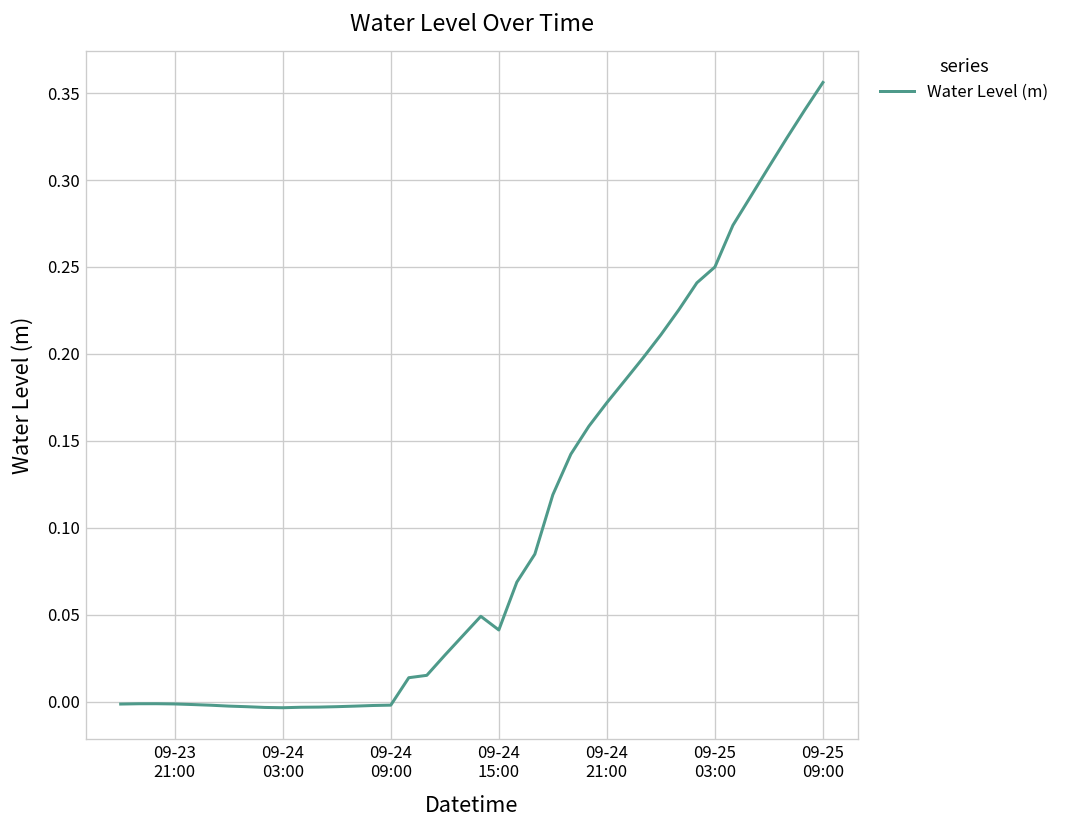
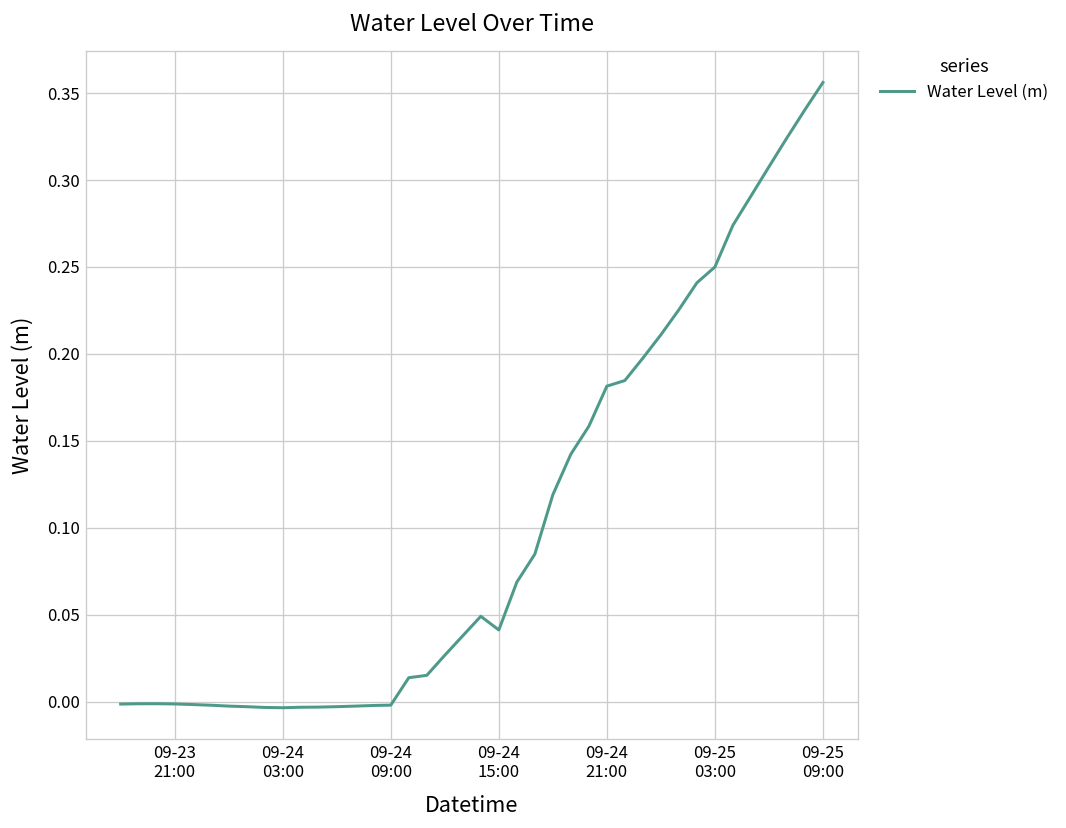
  {
    "09-23 21:00": -0.001,
    "09-24 03:00": -0.003,
    "09-24 09:00": -0.002,
    "09-24 15:00": 0.041,
-   "09-24 21:00": 0.172,
+   "09-24 21:00": 0.181,
    "09-25 03:00": 0.250,
    "09-25 09:00": 0.356
  }
